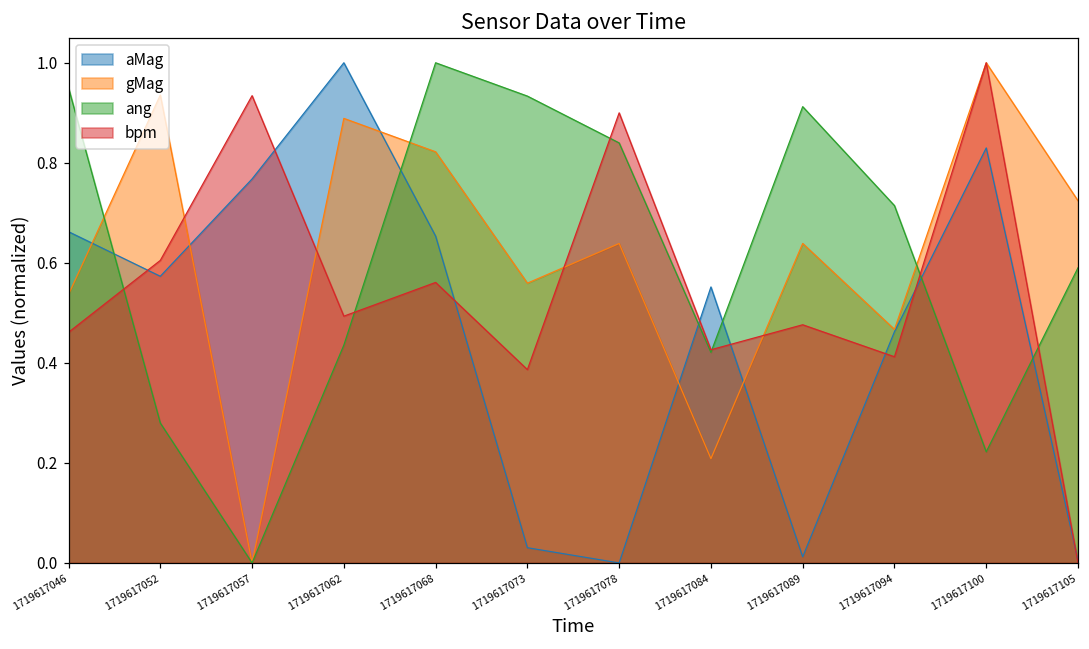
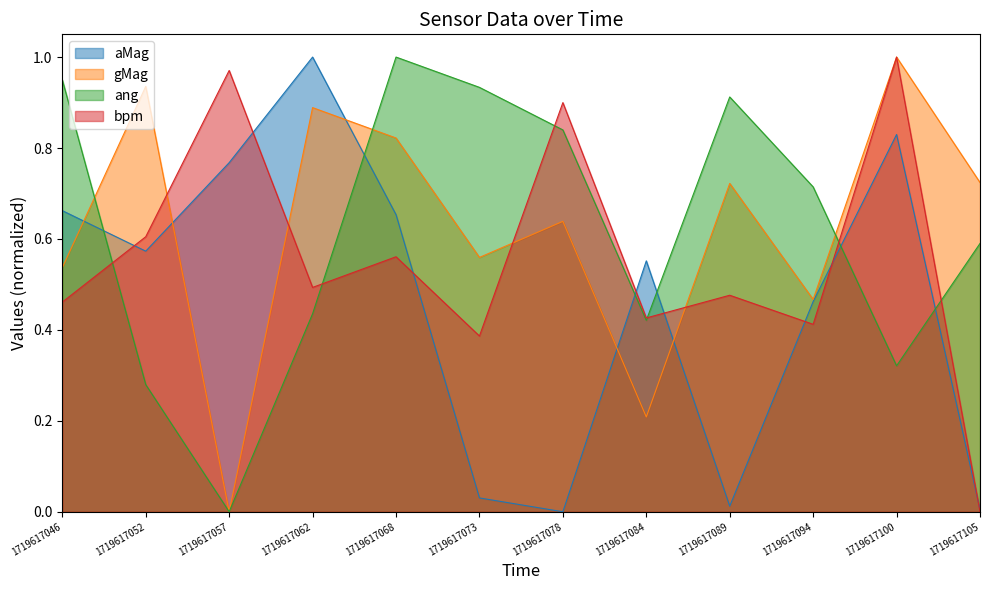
  {
    "aMag": {
      "1719617046": 0.66,
      "1719617052": 0.57,
      "1719617057": 0.77,
      "1719617062": 1.00,
      "1719617068": 0.65,
      "1719617073": 0.03,
      "1719617078": 0.00,
      "1719617084": 0.55,
      "1719617089": 0.01,
      "1719617100": 0.83
    },
    "gMag": {
      "1719617046": 0.54,
      "1719617062": 0.89,
      "1719617068": 0.82,
      "1719617073": 0.56,
      "1719617078": 0.64,
      "1719617084": 0.21,
-     "1719617089": 0.64,
+     "1719617089": 0.72,
      "1719617105": 0.72
    },
    "ang": {
      "1719617046": 0.95,
      "1719617052": 0.28,
      "1719617062": 0.44,
      "1719617068": 1.00,
      "1719617073": 0.93,
      "1719617078": 0.84,
      "1719617089": 0.91,
      "1719617094": 0.71,
-     "1719617100": 0.22,
+     "1719617100": 0.32,
      "1719617105": 0.59
    },
    "bpm": {
      "1719617046": 0.46,
      "1719617052": 0.60,
-     "1719617057": 0.93,
+     "1719617057": 0.97,
      "1719617062": 0.49,
      "1719617068": 0.56,
      "1719617073": 0.39,
      "1719617078": 0.90,
      "1719617089": 0.48,
      "1719617094": 0.41
    }
  }
